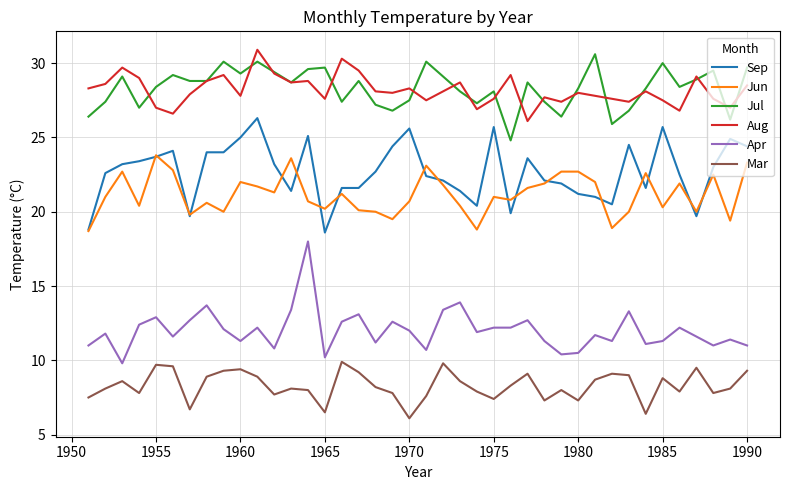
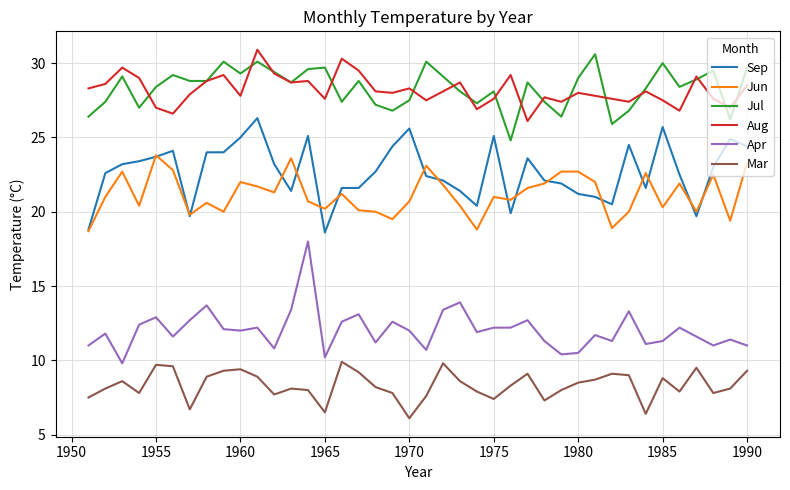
  {
    "Sep": {
      "1960": 25.0,
      "1965": 18.6,
      "1970": 25.6,
-     "1975": 25.7,
+     "1975": 25.1,
      "1980": 21.2,
      "1985": 25.7
    },
    "Jun": {
      "1960": 22.0,
      "1965": 20.2,
      "1970": 20.7,
      "1975": 21.0,
      "1980": 22.7,
      "1985": 20.3
    },
    "Jul": {
      "1955": 28.4,
      "1960": 29.3,
      "1965": 29.7,
      "1970": 27.5,
      "1975": 28.1,
-     "1980": 28.3,
+     "1980": 29.0,
      "1985": 30.0
    },
    "Aug": {
      "1955": 27.0,
      "1960": 27.8,
      "1965": 27.6,
      "1970": 28.3,
      "1975": 27.6,
      "1980": 28.0,
      "1985": 27.5
    },
    "Apr": {
      "1955": 12.9,
-     "1960": 11.3,
+     "1960": 12.0,
      "1965": 10.2,
      "1970": 12.0,
      "1975": 12.2,
      "1980": 10.5,
      "1985": 11.3,
      "1990": 11.0
    },
    "Mar": {
      "1955": 9.7,
      "1960": 9.4,
      "1965": 6.5,
      "1970": 6.1,
      "1975": 7.4,
-     "1980": 7.3,
+     "1980": 8.5,
      "1985": 8.8,
      "1990": 9.3
    }
  }
